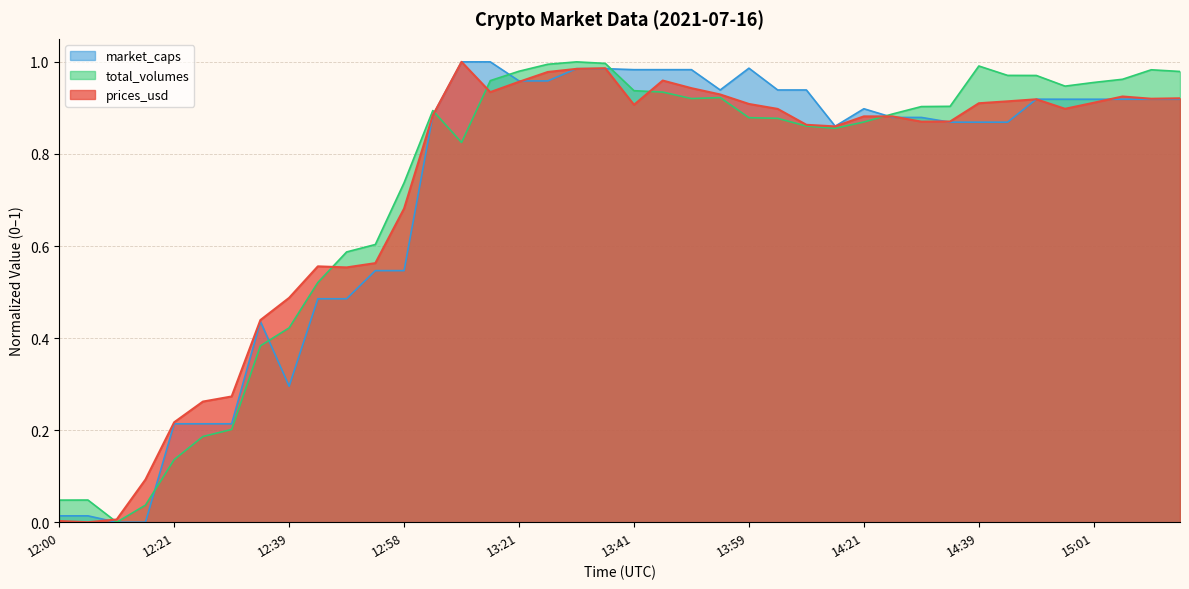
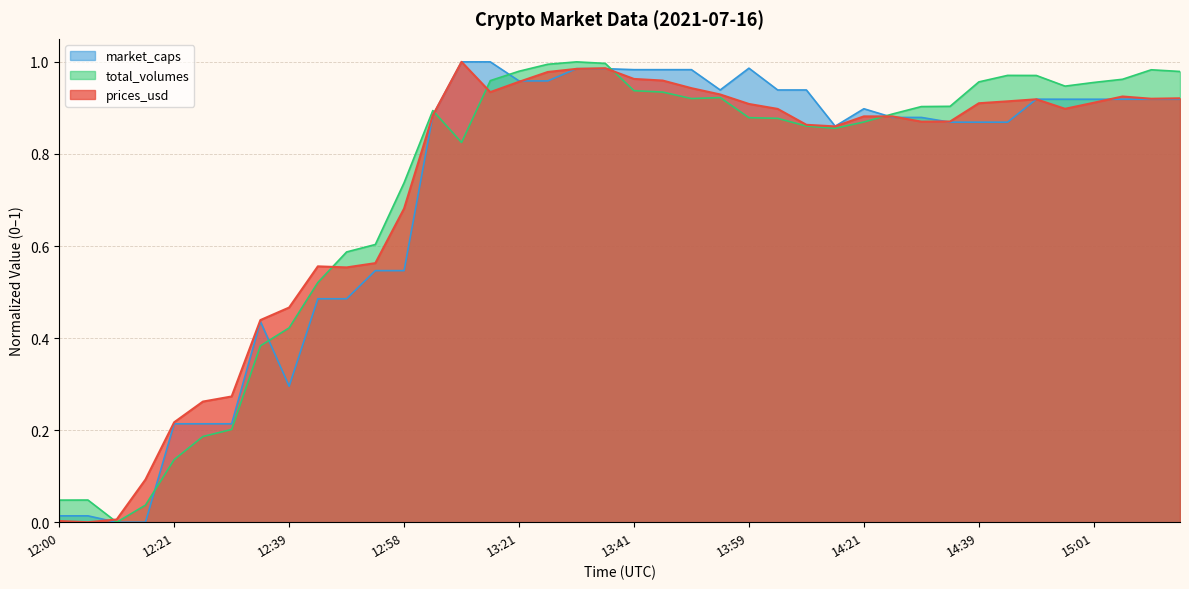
  {
    "market_caps": {
      "12:00": 0.01,
      "12:39": 0.30,
      "12:58": 0.55,
      "13:41": 0.98,
      "13:59": 0.99,
      "14:21": 0.90,
      "14:39": 0.87,
      "15:01": 0.92
    },
    "total_volumes": {
      "12:00": 0.05,
      "12:21": 0.14,
      "12:39": 0.42,
      "12:58": 0.74,
      "13:21": 0.98,
      "13:41": 0.94,
      "13:59": 0.88,
      "14:21": 0.87,
-     "14:39": 0.99,
+     "14:39": 0.96,
      "15:01": 0.96
    },
    "prices_usd": {
      "12:00": 0.00,
-     "12:39": 0.49,
+     "12:39": 0.47,
      "12:58": 0.68,
-     "13:41": 0.91,
+     "13:41": 0.96,
      "13:59": 0.91,
      "14:21": 0.88,
      "14:39": 0.91,
      "15:01": 0.91
    }
  }
